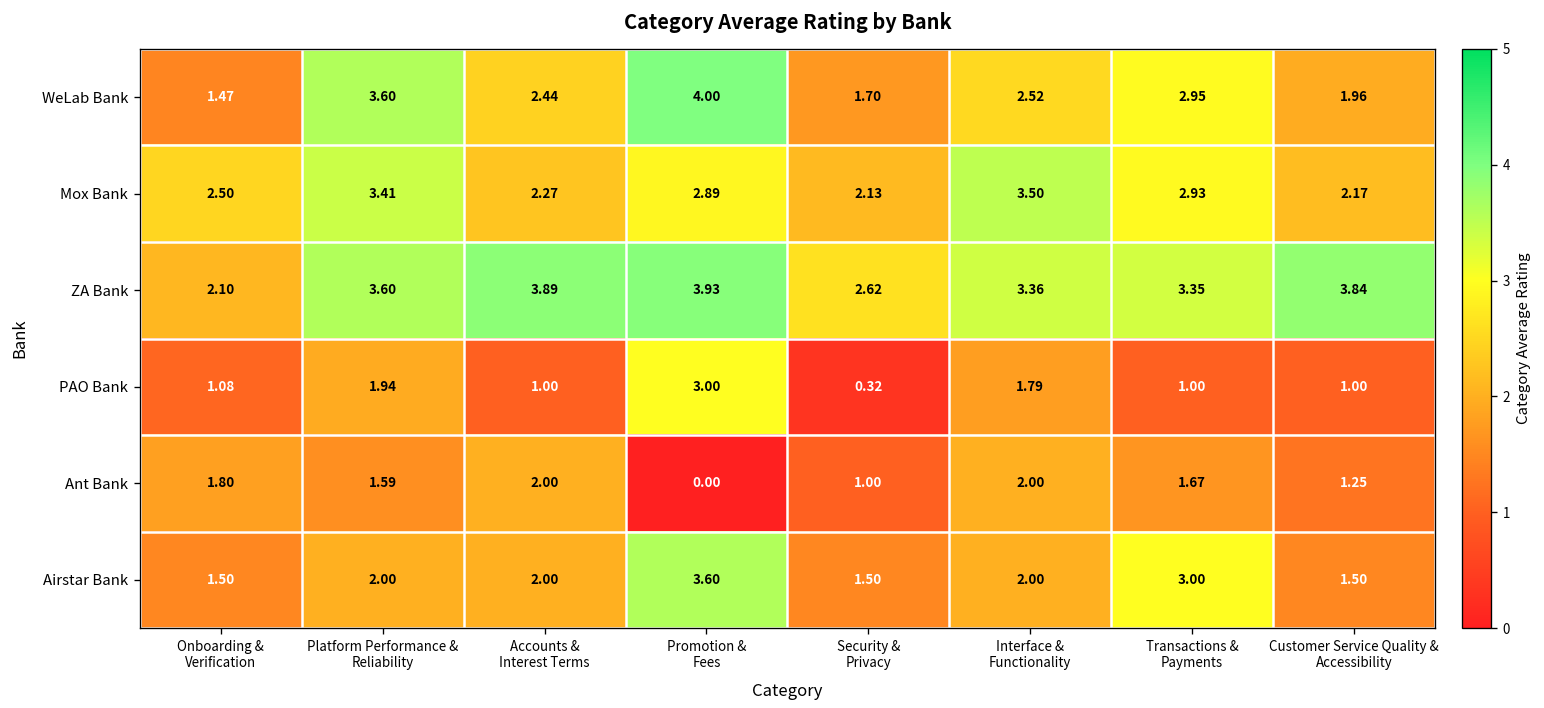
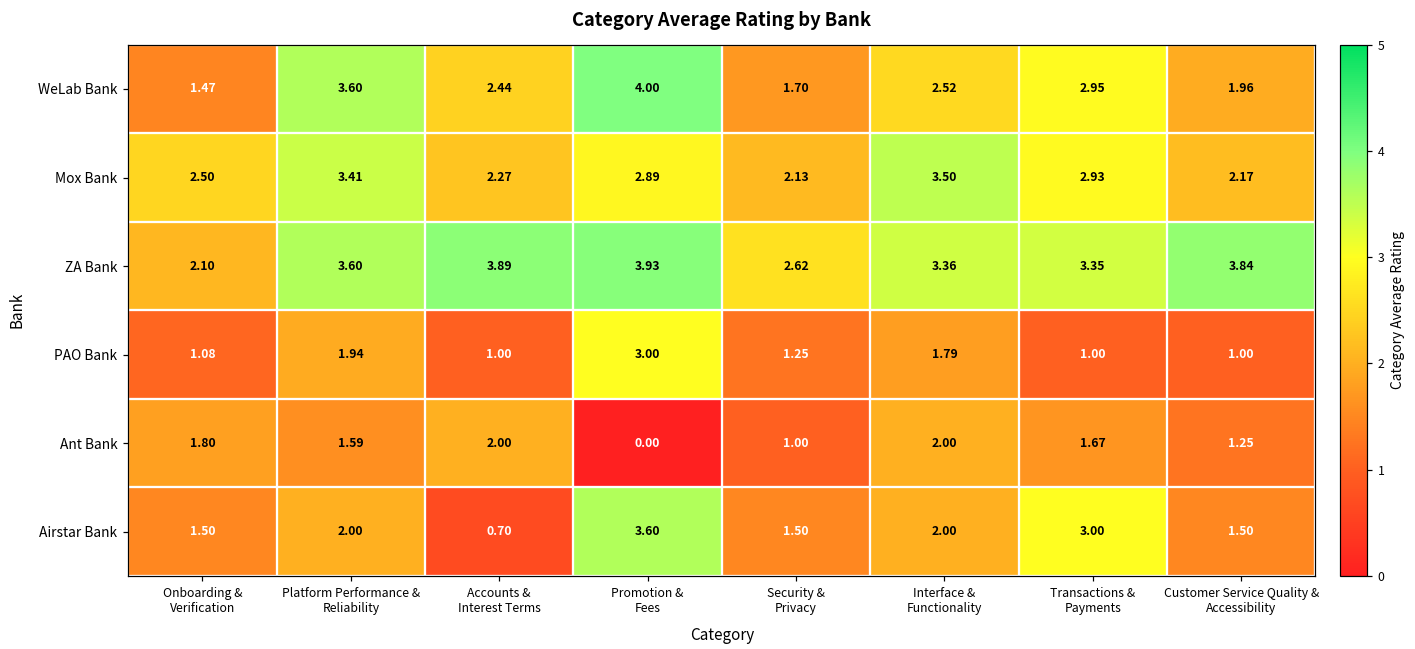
  {
    "WeLab Bank": {
      "Onboarding & Verification": 1.47,
      "Platform Performance & Reliability": 3.60,
      "Accounts & Interest Terms": 2.44,
      "Promotion & Fees": 4.00,
      "Security & Privacy": 1.70,
      "Interface & Functionality": 2.52,
      "Transactions & Payments": 2.95,
      "Customer Service Quality & Accessibility": 1.96
    },
    "Mox Bank": {
      "Onboarding & Verification": 2.50,
      "Platform Performance & Reliability": 3.41,
      "Accounts & Interest Terms": 2.27,
      "Promotion & Fees": 2.89,
      "Security & Privacy": 2.13,
      "Interface & Functionality": 3.50,
      "Transactions & Payments": 2.93,
      "Customer Service Quality & Accessibility": 2.17
    },
    "ZA Bank": {
      "Onboarding & Verification": 2.10,
      "Platform Performance & Reliability": 3.60,
      "Accounts & Interest Terms": 3.89,
      "Promotion & Fees": 3.93,
      "Security & Privacy": 2.62,
      "Interface & Functionality": 3.36,
      "Transactions & Payments": 3.35,
      "Customer Service Quality & Accessibility": 3.84
    },
    "PAO Bank": {
      "Onboarding & Verification": 1.08,
      "Platform Performance & Reliability": 1.94,
      "Accounts & Interest Terms": 1.00,
      "Promotion & Fees": 3.00,
-     "Security & Privacy": 0.32,
+     "Security & Privacy": 1.25,
      "Interface & Functionality": 1.79,
      "Transactions & Payments": 1.00,
      "Customer Service Quality & Accessibility": 1.00
    },
    "Ant Bank": {
      "Onboarding & Verification": 1.80,
      "Platform Performance & Reliability": 1.59,
      "Accounts & Interest Terms": 2.00,
      "Promotion & Fees": 0.00,
      "Security & Privacy": 1.00,
      "Interface & Functionality": 2.00,
      "Transactions & Payments": 1.67,
      "Customer Service Quality & Accessibility": 1.25
    },
    "Airstar Bank": {
      "Onboarding & Verification": 1.50,
      "Platform Performance & Reliability": 2.00,
-     "Accounts & Interest Terms": 2.00,
+     "Accounts & Interest Terms": 0.70,
      "Promotion & Fees": 3.60,
      "Security & Privacy": 1.50,
      "Interface & Functionality": 2.00,
      "Transactions & Payments": 3.00,
      "Customer Service Quality & Accessibility": 1.50
    }
  }
